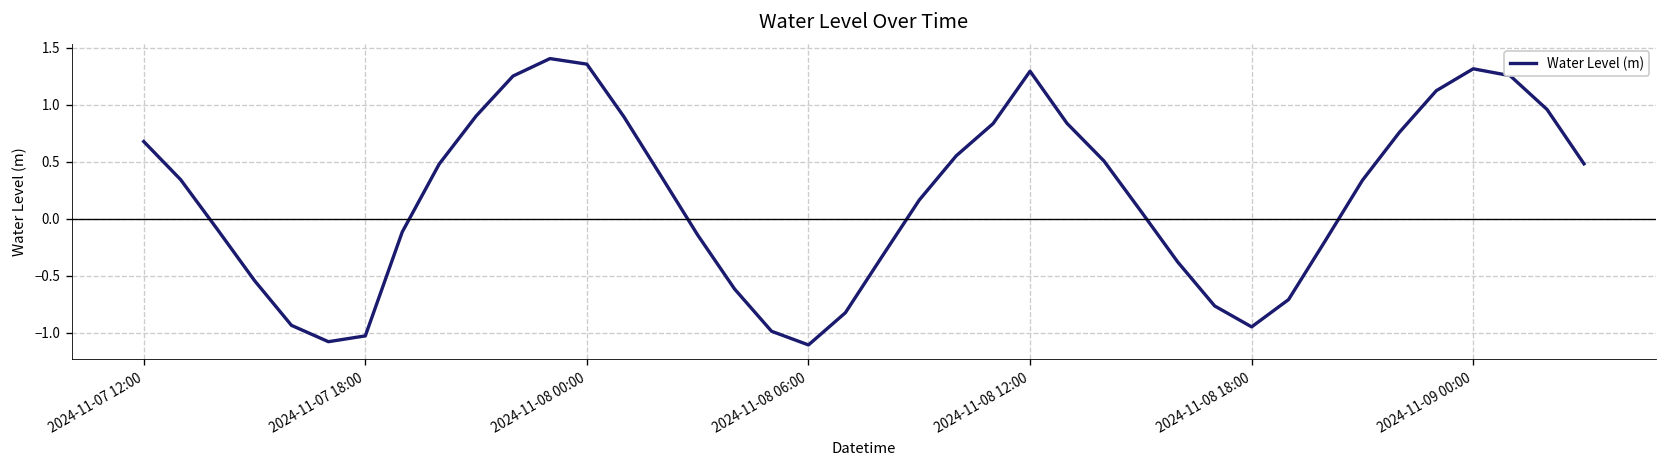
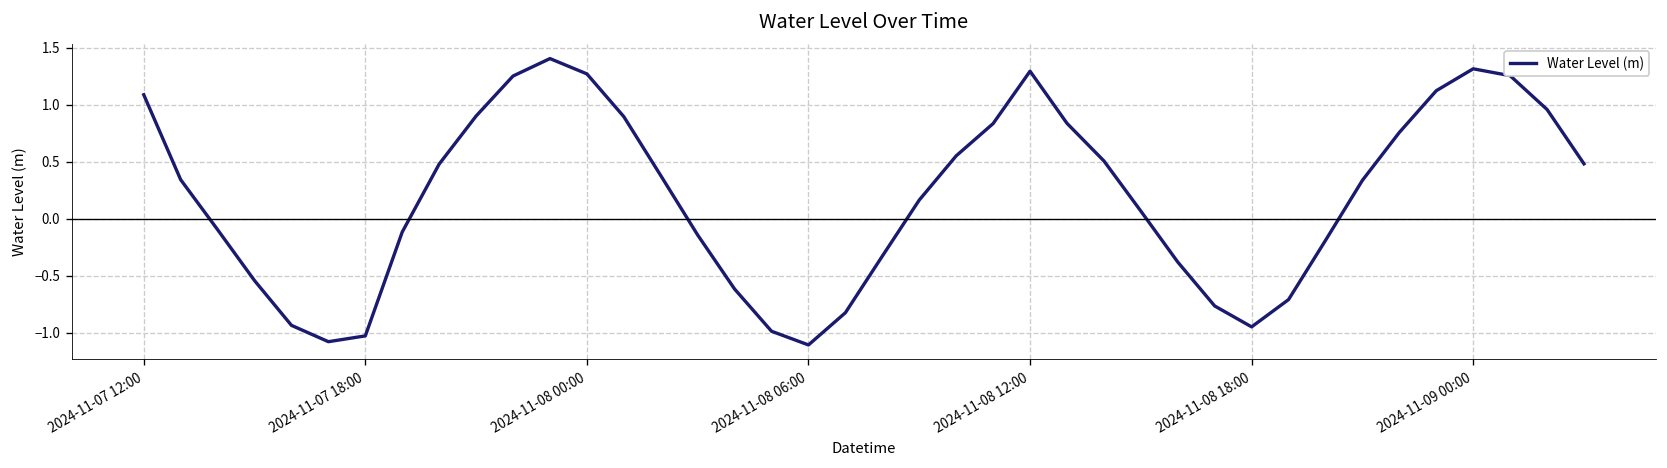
  {
-   "2024-11-07 12:00": 0.7,
+   "2024-11-07 12:00": 1.1,
    "2024-11-07 18:00": -1.0,
-   "2024-11-08 00:00": 1.4,
+   "2024-11-08 00:00": 1.3,
    "2024-11-08 06:00": -1.1,
    "2024-11-08 12:00": 1.3,
    "2024-11-08 18:00": -0.9,
    "2024-11-09 00:00": 1.3
  }
